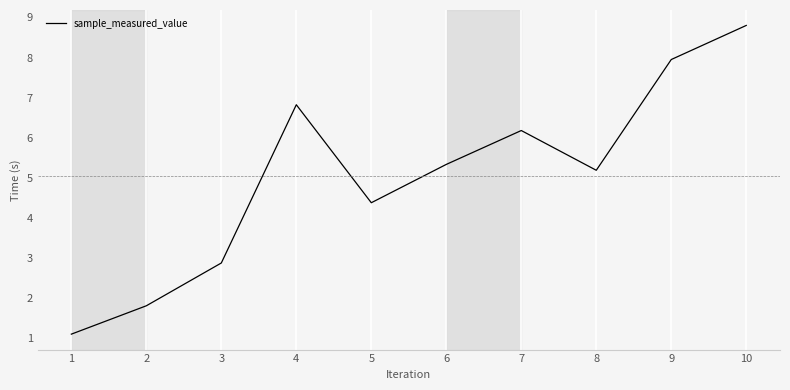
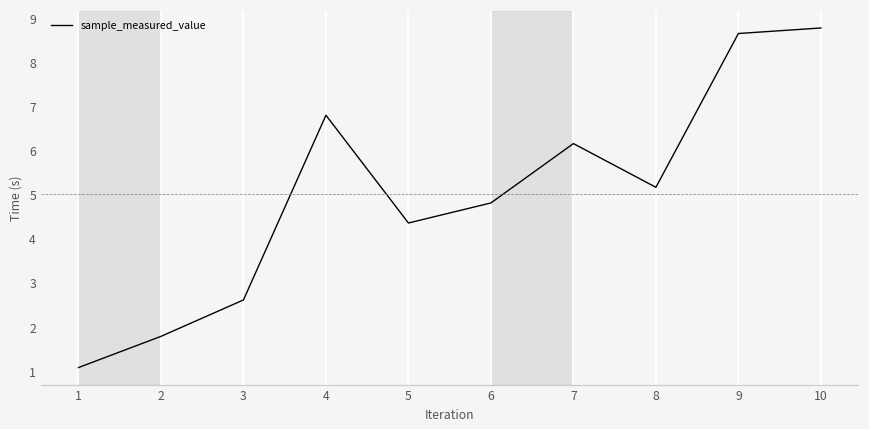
  {
    "1": 1.1,
    "2": 1.8,
-   "3": 2.9,
+   "3": 2.6,
    "4": 6.8,
    "5": 4.4,
-   "6": 5.3,
+   "6": 4.8,
    "7": 6.2,
    "8": 5.2,
-   "9": 8.0,
+   "9": 8.7,
    "10": 8.8
  }
